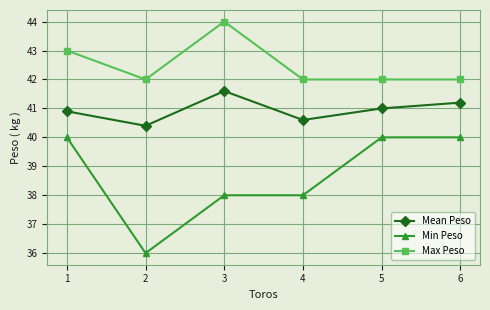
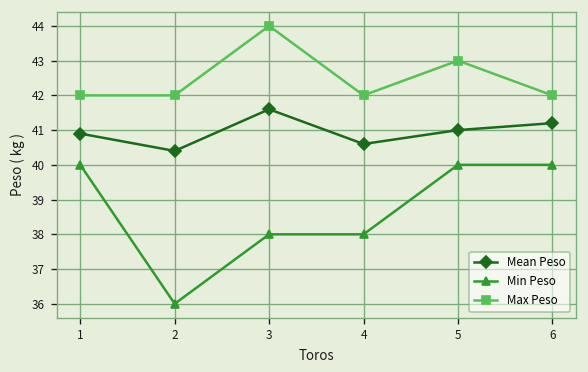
  {
    "Max Peso": {
-     "1": 43,
+     "1": 42,
      "2": 42,
      "3": 44,
      "4": 42,
-     "5": 42,
+     "5": 43,
      "6": 42
    }
  }
